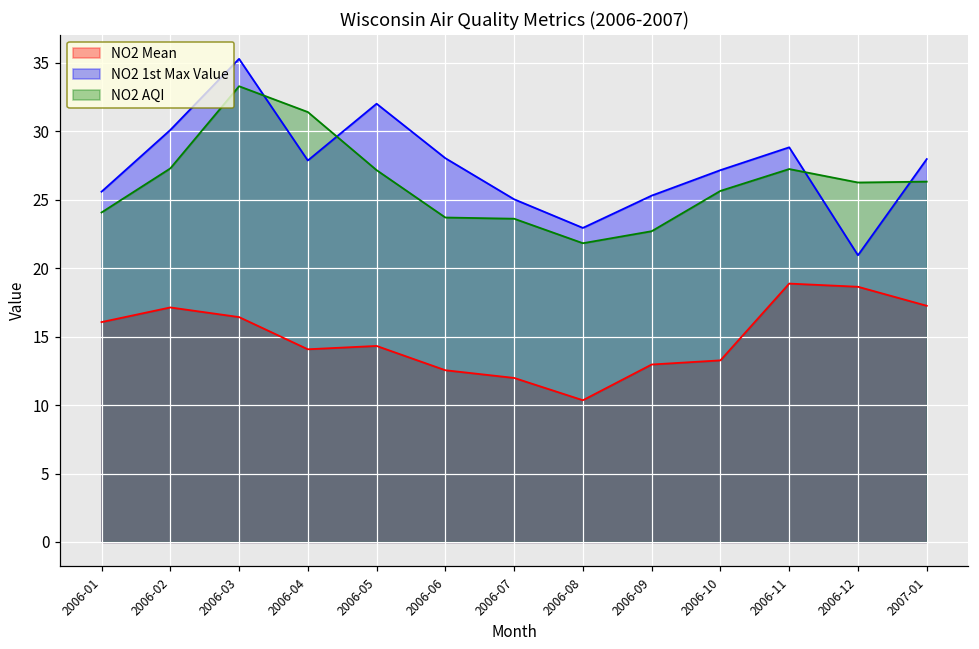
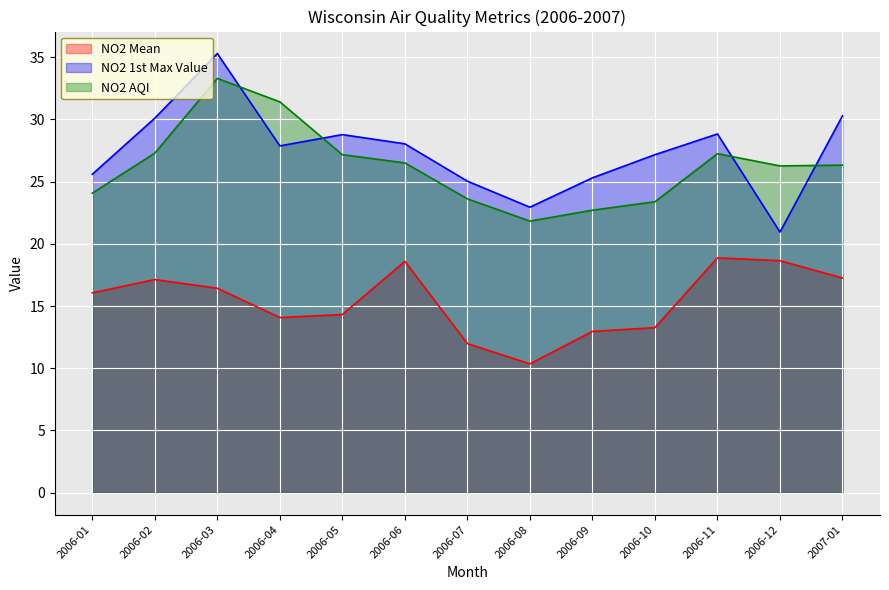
  {
    "NO2 Mean": {
      "2006-01": 16.1,
      "2006-02": 17.1,
      "2006-03": 16.4,
      "2006-04": 14.1,
      "2006-05": 14.3,
-     "2006-06": 12.5,
+     "2006-06": 18.6,
      "2006-07": 12.0,
      "2006-08": 10.4,
      "2006-09": 13.0,
      "2006-10": 13.3,
      "2006-11": 18.9,
      "2006-12": 18.6,
      "2007-01": 17.3
    },
    "NO2 1st Max Value": {
      "2006-01": 25.6,
      "2006-02": 30.1,
      "2006-03": 35.3,
      "2006-04": 27.9,
-     "2006-05": 32.0,
+     "2006-05": 28.8,
      "2006-06": 28.0,
      "2006-07": 25.0,
      "2006-08": 22.9,
      "2006-09": 25.3,
      "2006-10": 27.2,
      "2006-11": 28.8,
      "2006-12": 20.9,
-     "2007-01": 28.0
+     "2007-01": 30.3
    },
    "NO2 AQI": {
      "2006-01": 24.1,
      "2006-02": 27.3,
      "2006-03": 33.3,
      "2006-04": 31.4,
      "2006-05": 27.2,
-     "2006-06": 23.7,
+     "2006-06": 26.5,
      "2006-07": 23.6,
      "2006-08": 21.8,
      "2006-09": 22.7,
-     "2006-10": 25.6,
+     "2006-10": 23.4,
      "2006-11": 27.2,
      "2006-12": 26.3,
      "2007-01": 26.3
    }
  }
